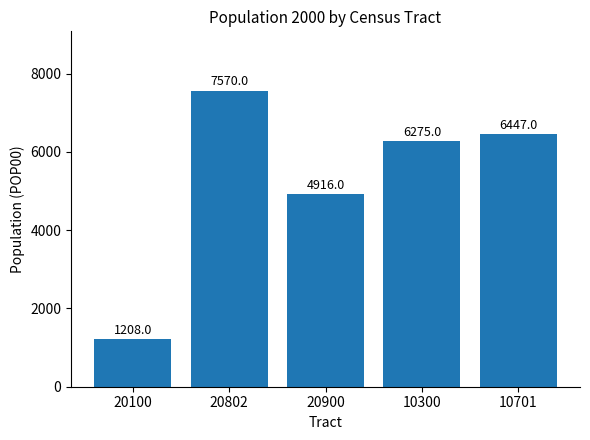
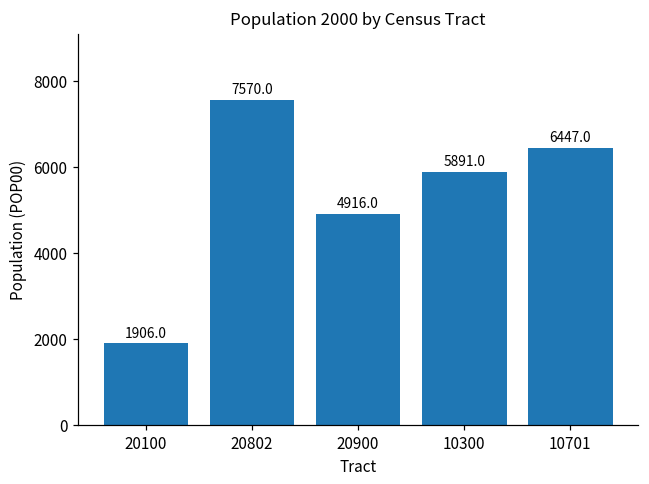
  {
-   "20100": 1208.0,
+   "20100": 1906.0,
    "20802": 7570.0,
    "20900": 4916.0,
-   "10300": 6275.0,
+   "10300": 5891.0,
    "10701": 6447.0
  }
